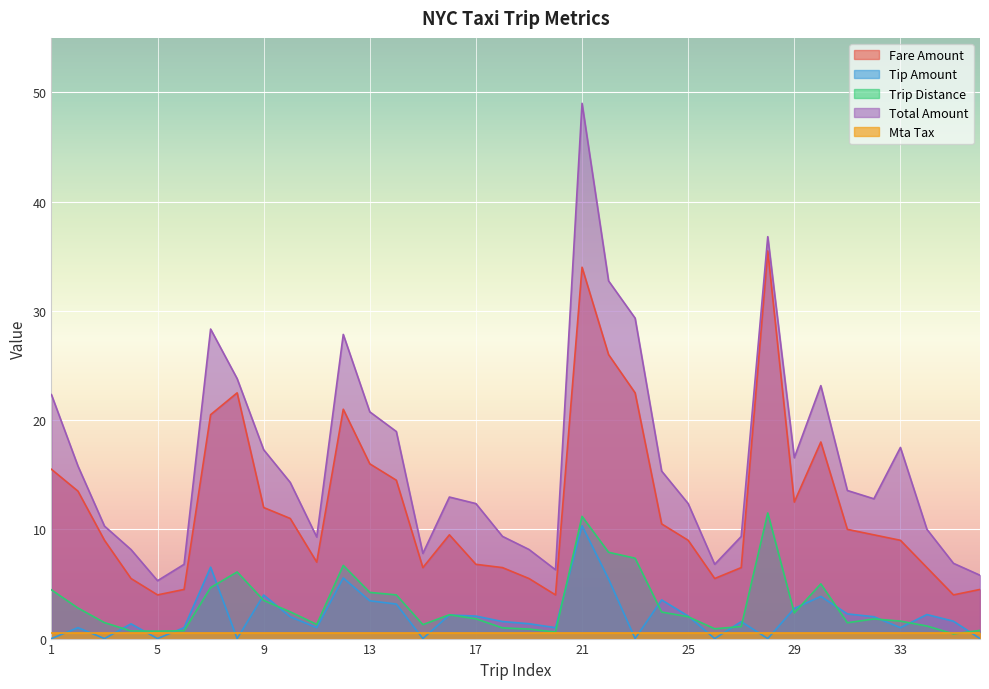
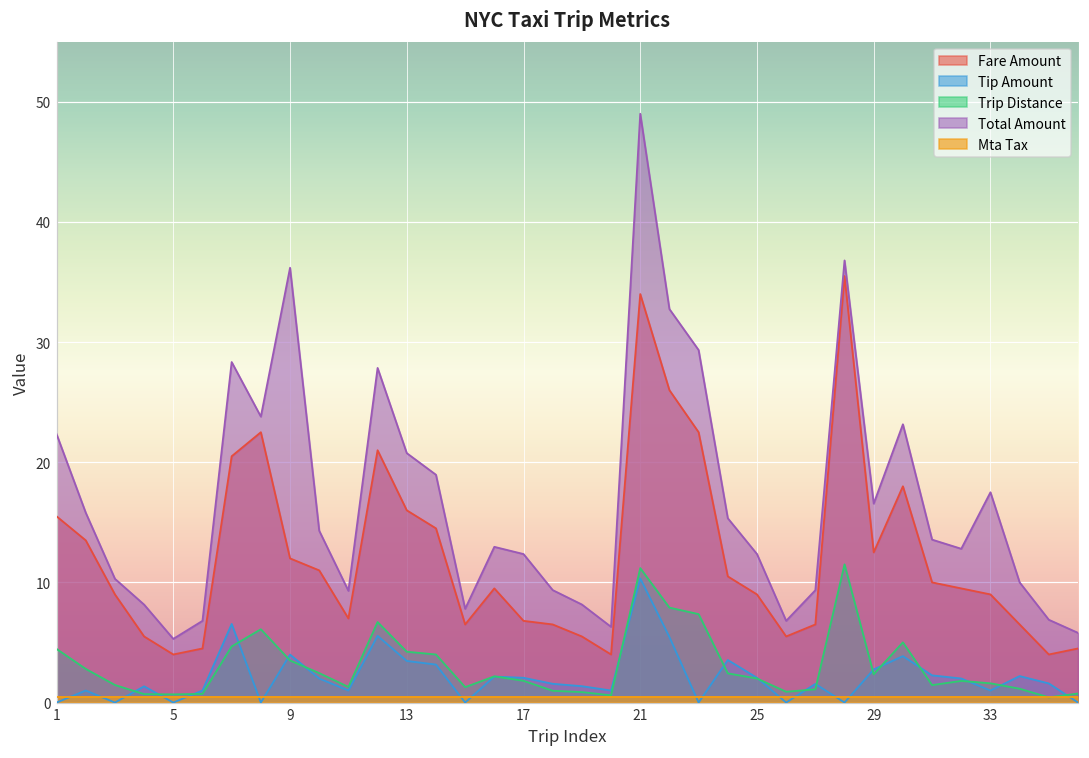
  {
    "Fare Amount": {
      "1": 15.5,
      "5": 4.0,
      "9": 12.0,
      "13": 16.0,
      "17": 6.8,
      "21": 34.0,
      "25": 9.0,
      "29": 12.5,
      "33": 9.0
    },
    "Tip Amount": {
      "1": 0.0,
      "5": 0.0,
      "9": 4.0,
      "13": 3.5,
      "17": 2.1,
      "21": 10.3,
      "29": 2.8,
      "33": 1.0
    },
    "Trip Distance": {
      "1": 4.5,
      "9": 3.5,
      "13": 4.2,
      "17": 1.8,
      "21": 11.2,
      "29": 2.4,
      "33": 1.6
    },
    "Total Amount": {
      "1": 22.3,
      "5": 5.3,
-     "9": 17.3,
+     "9": 36.2,
      "13": 20.8,
      "17": 12.4,
      "21": 49.0,
      "25": 12.4,
      "29": 16.6,
      "33": 17.5
    },
    "Mta Tax": {
      "1": 0.5,
      "9": 0.5,
      "13": 0.5,
      "17": 0.5,
      "21": 0.5,
      "25": 0.5,
      "29": 0.5,
      "33": 0.5
    }
  }
